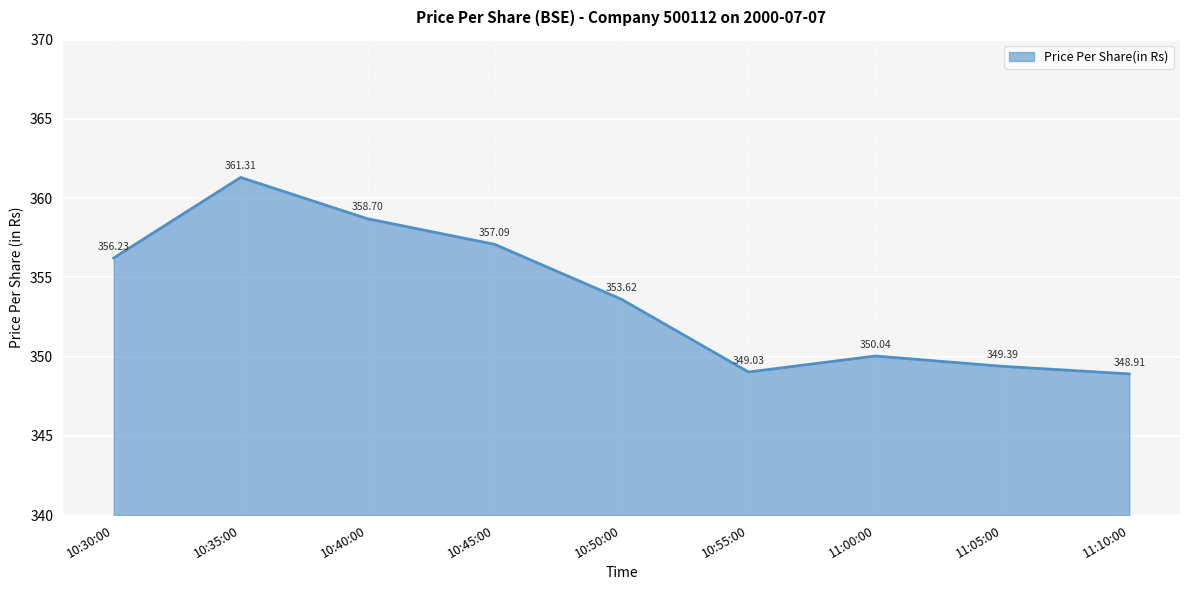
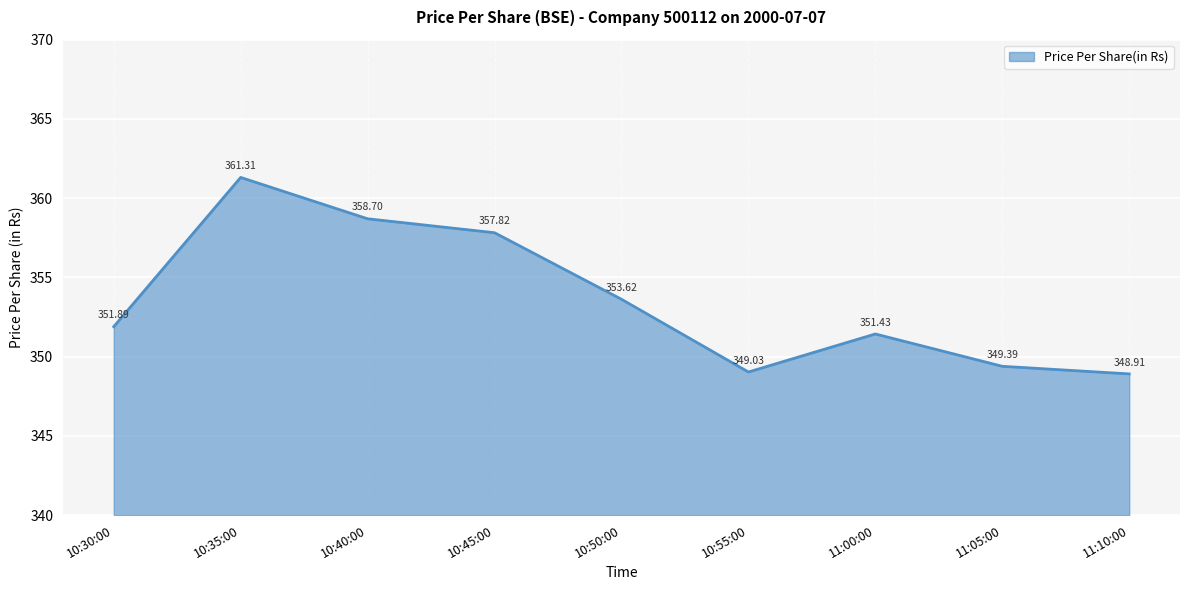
  {
-   "10:30:00": 356.23,
+   "10:30:00": 351.89,
    "10:35:00": 361.31,
    "10:40:00": 358.70,
-   "10:45:00": 357.09,
+   "10:45:00": 357.82,
    "10:50:00": 353.62,
    "10:55:00": 349.03,
-   "11:00:00": 350.04,
+   "11:00:00": 351.43,
    "11:05:00": 349.39,
    "11:10:00": 348.91
  }
